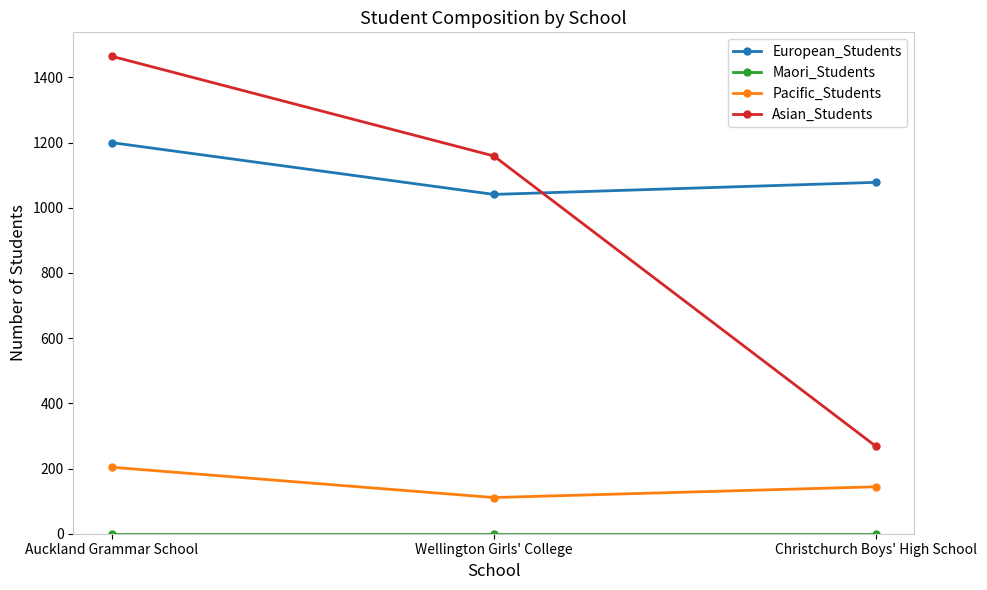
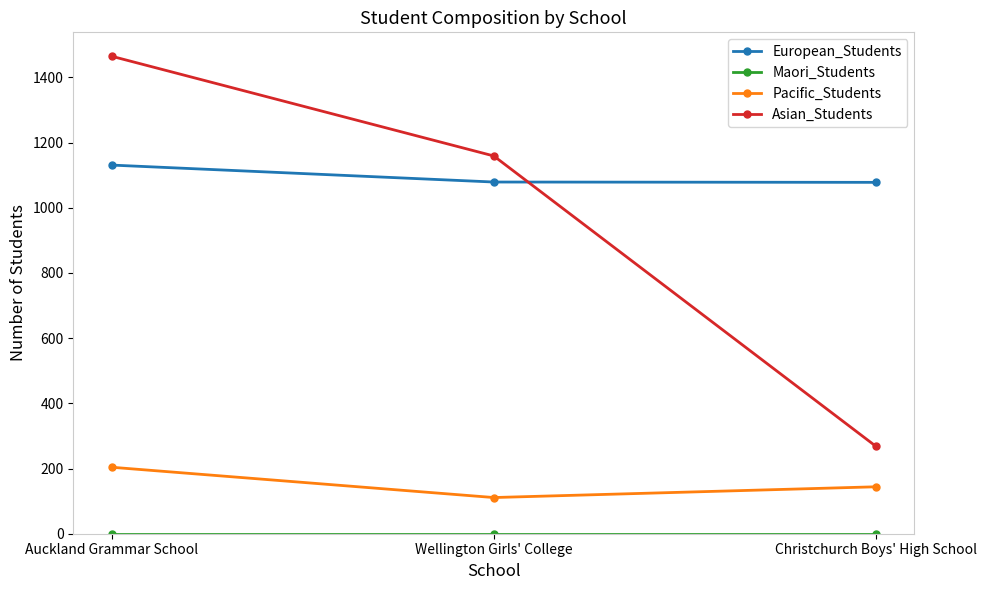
  {
    "European_Students": {
-     "Auckland Grammar School": 1200,
-     "Wellington Girls' College": 1040,
+     "Auckland Grammar School": 1130,
+     "Wellington Girls' College": 1080,
      "Christchurch Boys' High School": 1080
    },
    "Maori_Students": {
      "Auckland Grammar School": 0,
      "Wellington Girls' College": 0,
      "Christchurch Boys' High School": 0
    },
    "Pacific_Students": {
      "Auckland Grammar School": 200,
      "Wellington Girls' College": 110,
      "Christchurch Boys' High School": 140
    },
    "Asian_Students": {
      "Auckland Grammar School": 1470,
      "Wellington Girls' College": 1160,
      "Christchurch Boys' High School": 270
    }
  }
